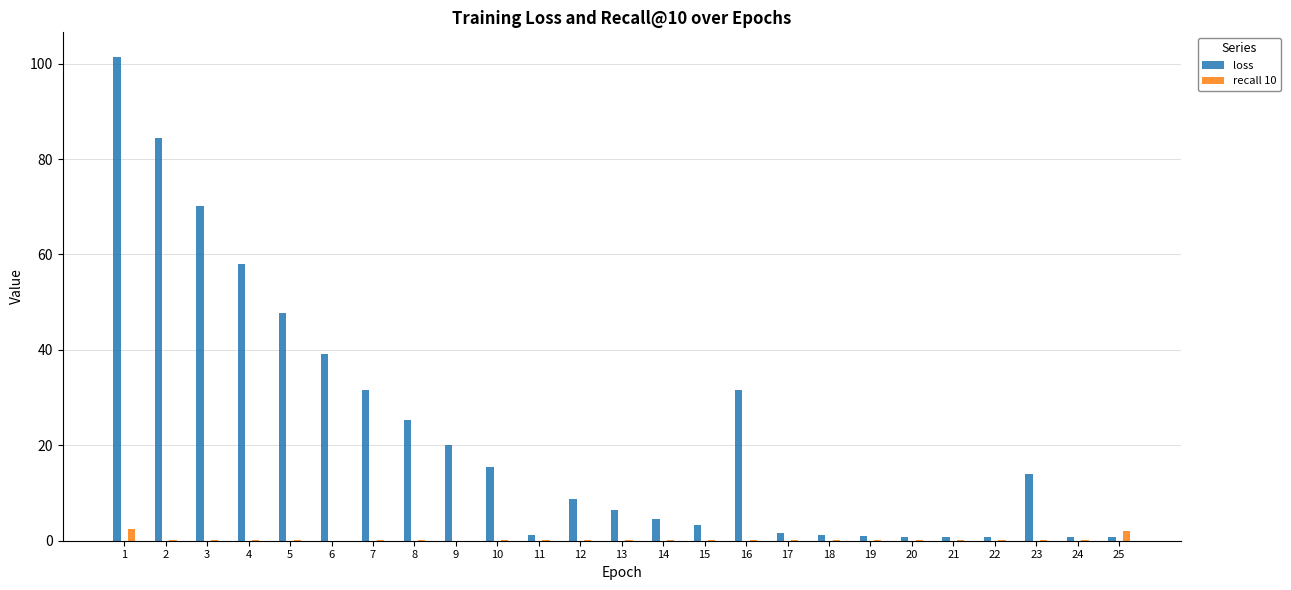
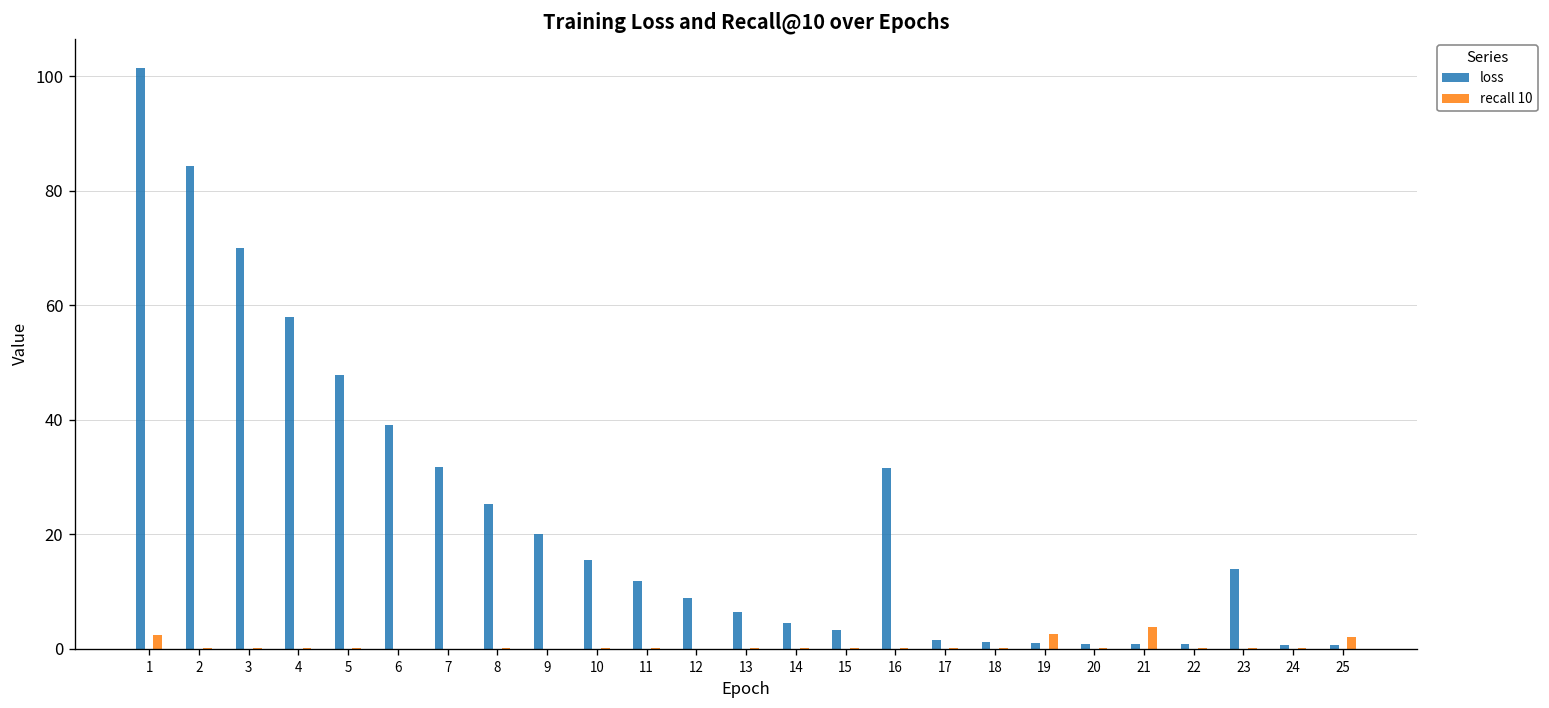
  {
    "loss": {
      "1": 101,
      "2": 84,
      "3": 70,
      "4": 58,
      "5": 48,
      "6": 39,
      "7": 32,
      "8": 25,
      "9": 20,
      "10": 16,
-     "11": 1,
+     "11": 12,
      "12": 9,
      "13": 6,
      "14": 5,
      "15": 3,
      "16": 32,
      "17": 2,
      "18": 1,
      "19": 1,
      "20": 1,
      "21": 1,
      "22": 1,
      "23": 14,
      "24": 1,
      "25": 1
    },
    "recall 10": {
      "1": 2,
-     "19": 0,
-     "21": 0,
+     "19": 3,
+     "21": 4,
      "25": 2
    }
  }
